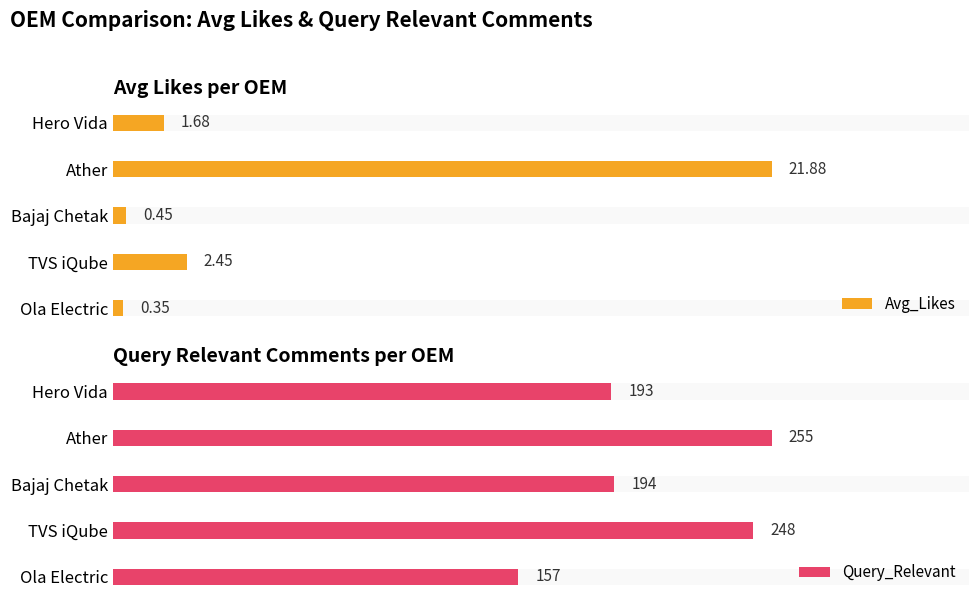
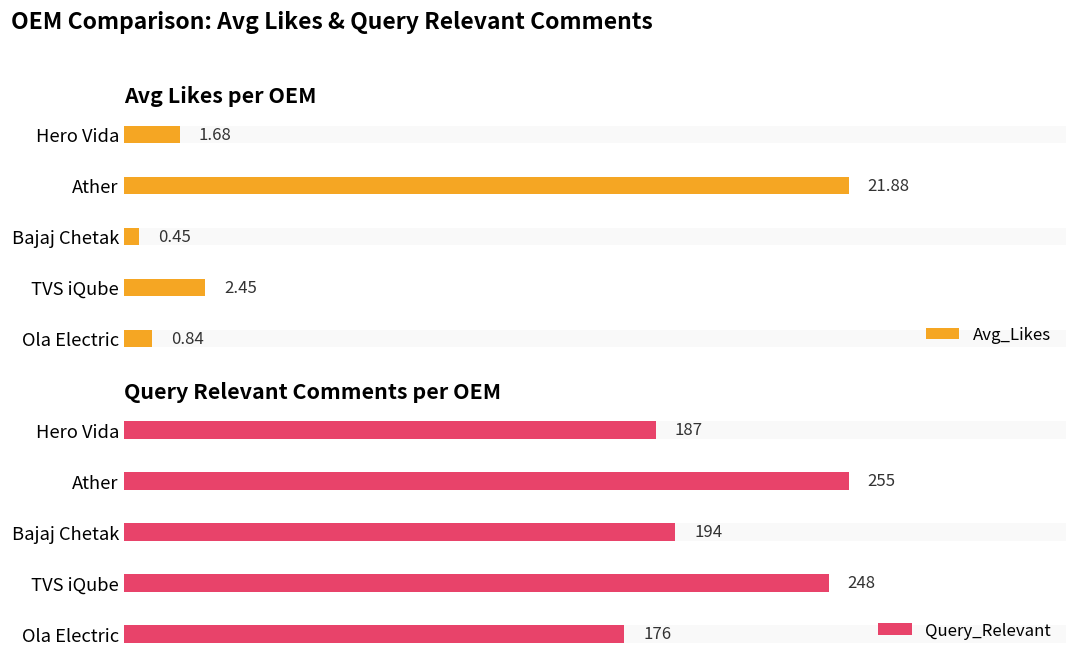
  {
    "Avg Likes per OEM": {
      "Avg_Likes": {
-       "Ola Electric": 0.35
+       "Ola Electric": 0.84
      }
    },
    "Query Relevant Comments per OEM": {
      "Query_Relevant": {
-       "Hero Vida": 193,
-       "Ola Electric": 157
+       "Hero Vida": 187,
+       "Ola Electric": 176
      }
    }
  }
